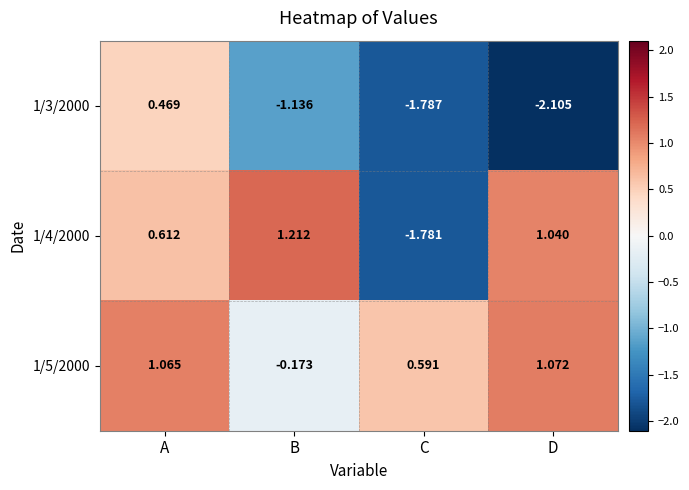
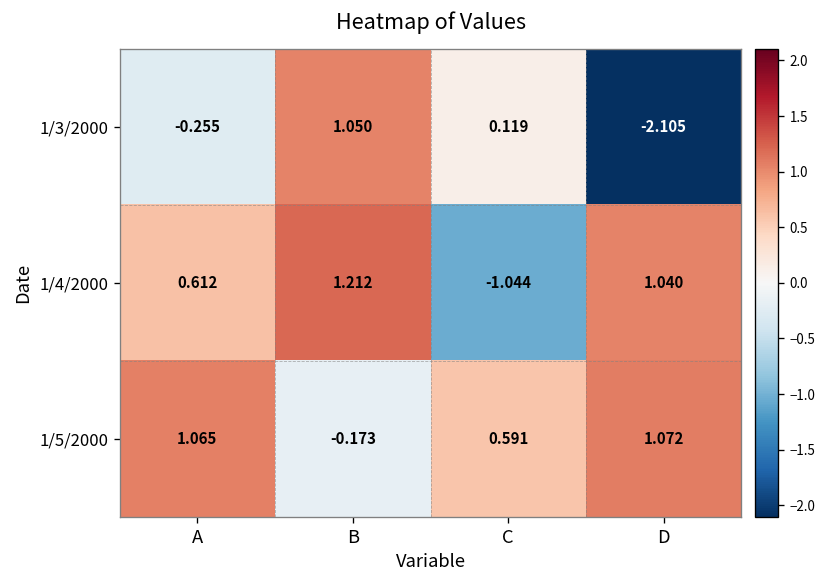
  {
    "1/3/2000": {
-     "A": 0.469,
-     "B": -1.136,
-     "C": -1.787,
+     "A": -0.255,
+     "B": 1.050,
+     "C": 0.119,
      "D": -2.105
    },
    "1/4/2000": {
      "A": 0.612,
      "B": 1.212,
-     "C": -1.781,
+     "C": -1.044,
      "D": 1.040
    },
    "1/5/2000": {
      "A": 1.065,
      "B": -0.173,
      "C": 0.591,
      "D": 1.072
    }
  }
